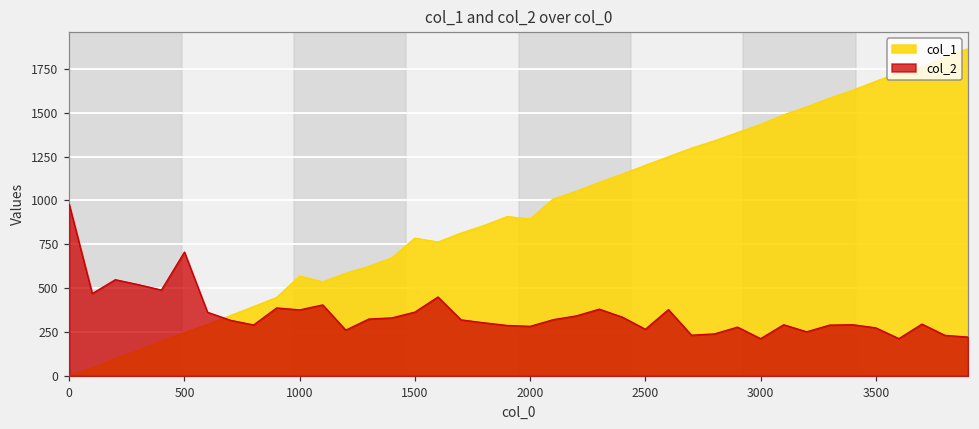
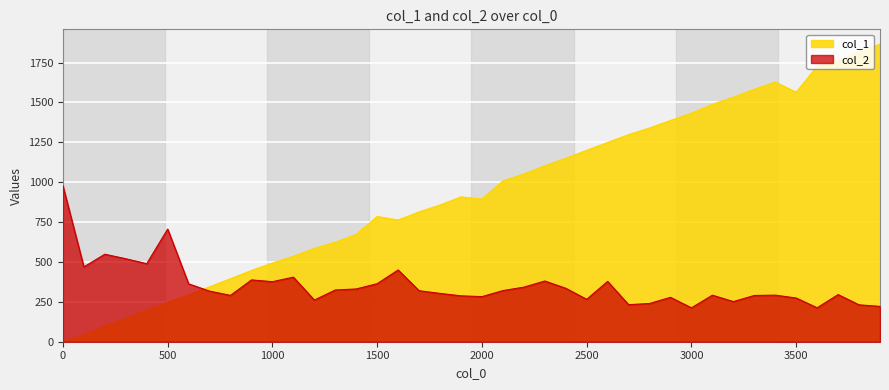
  {
    "col_1": {
      "0": 0,
      "500": 250,
-     "1000": 570,
+     "1000": 490,
      "1500": 790,
      "2000": 890,
      "2500": 1200,
      "3000": 1430,
-     "3500": 1680
+     "3500": 1560
    },
    "col_2": {
      "0": 980,
      "500": 710,
      "1000": 380,
      "1500": 360,
      "2000": 280,
      "2500": 270,
      "3000": 210,
      "3500": 270
    }
  }
